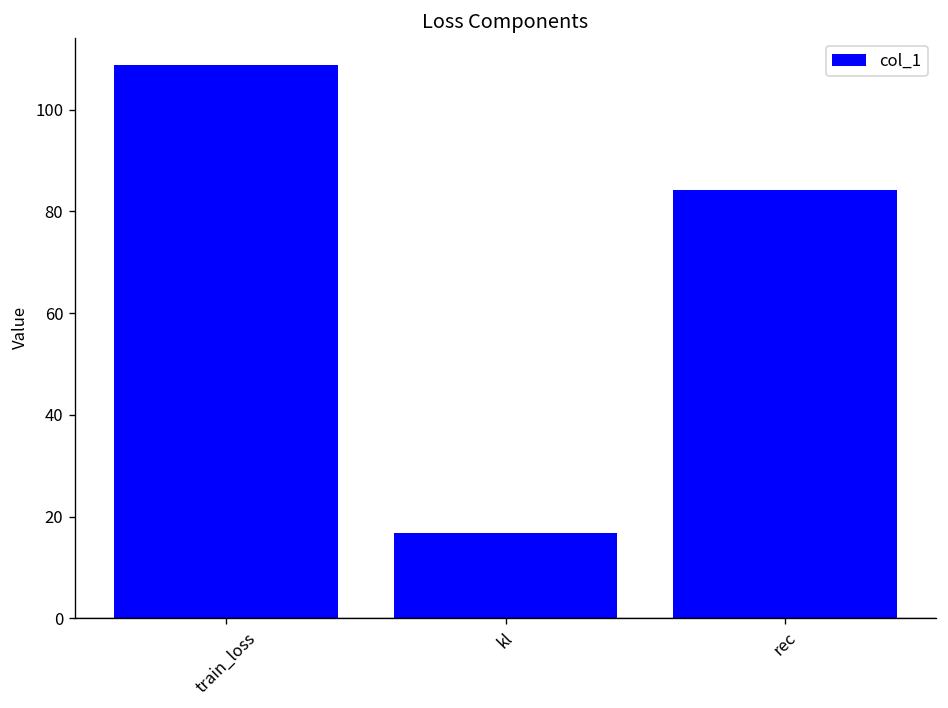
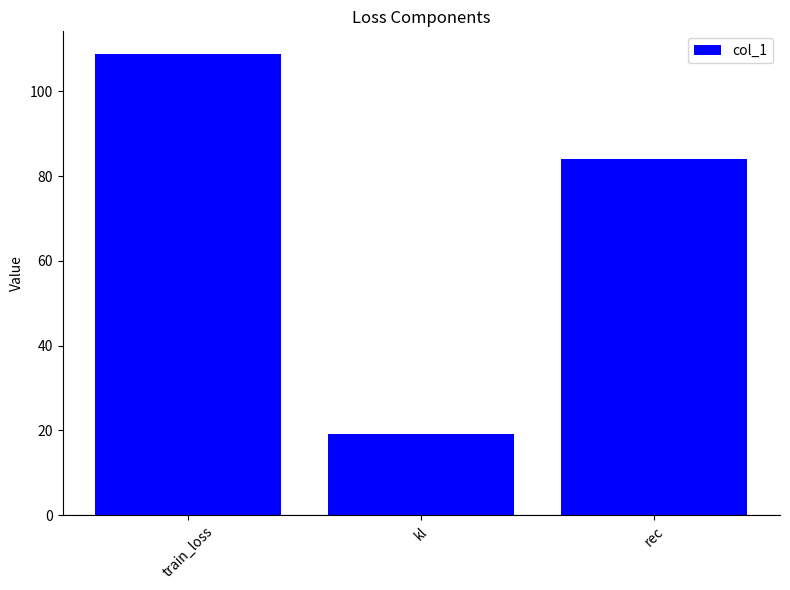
  {
    "train_loss": 109,
-   "kl": 17,
+   "kl": 19,
    "rec": 84
  }
